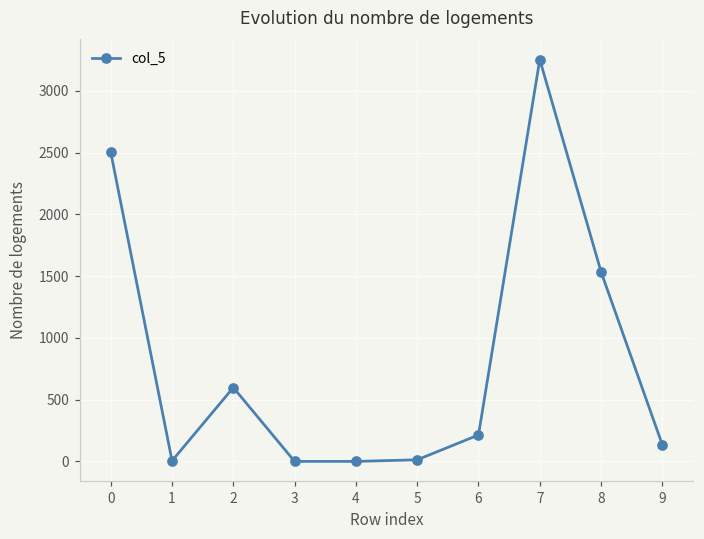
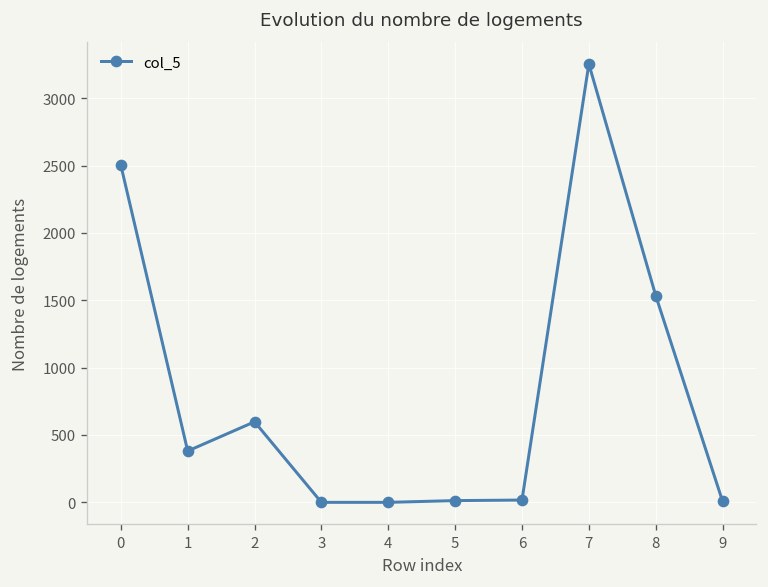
  {
    "0": 2500,
-   "1": 10,
+   "1": 380,
    "2": 600,
    "3": 0,
    "4": 0,
    "5": 10,
-   "6": 210,
+   "6": 20,
    "7": 3250,
    "8": 1540,
-   "9": 130
+   "9": 10
  }
